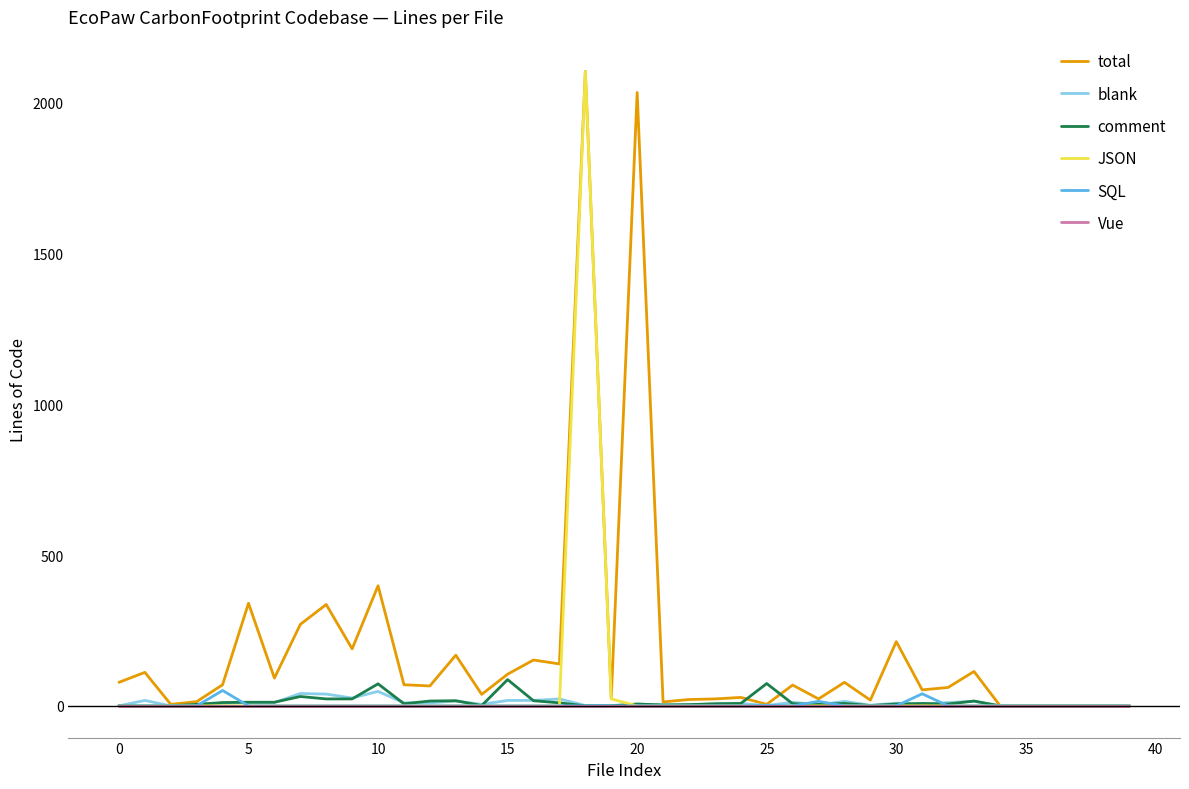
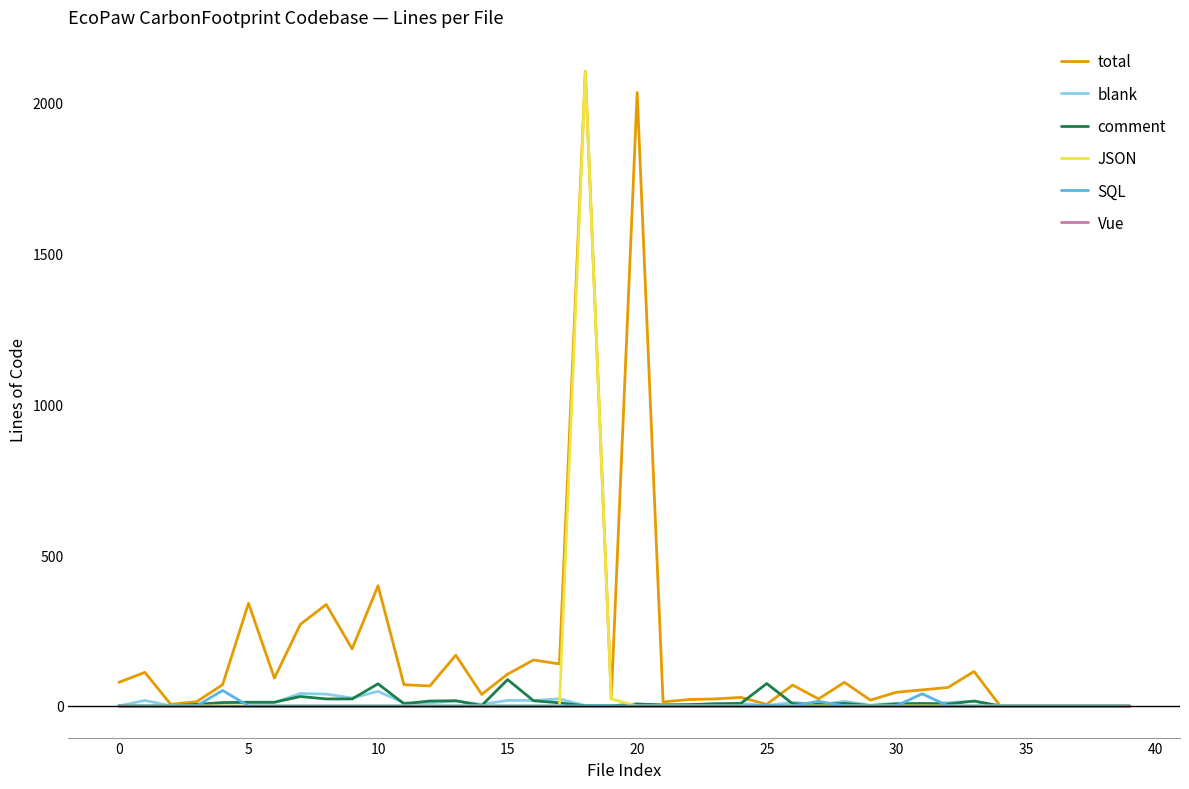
  {
    "total": {
      "0": 80,
      "5": 340,
      "10": 400,
      "15": 110,
      "20": 2030,
-     "30": 210
+     "30": 50
    },
    "comment": {
      "10": 70,
      "15": 90,
      "25": 70
    }
  }
